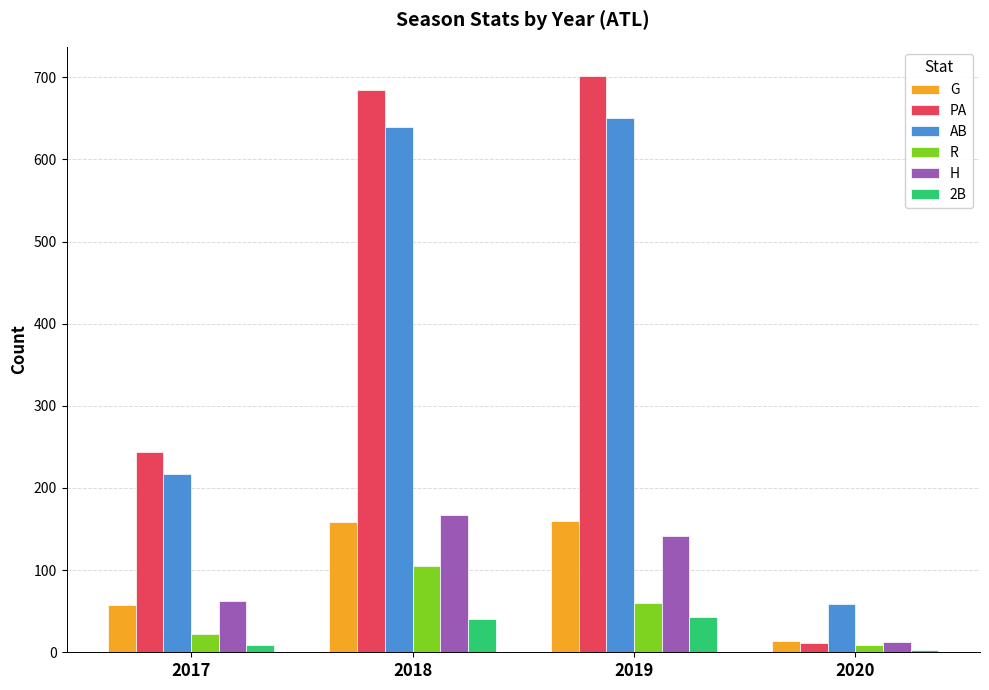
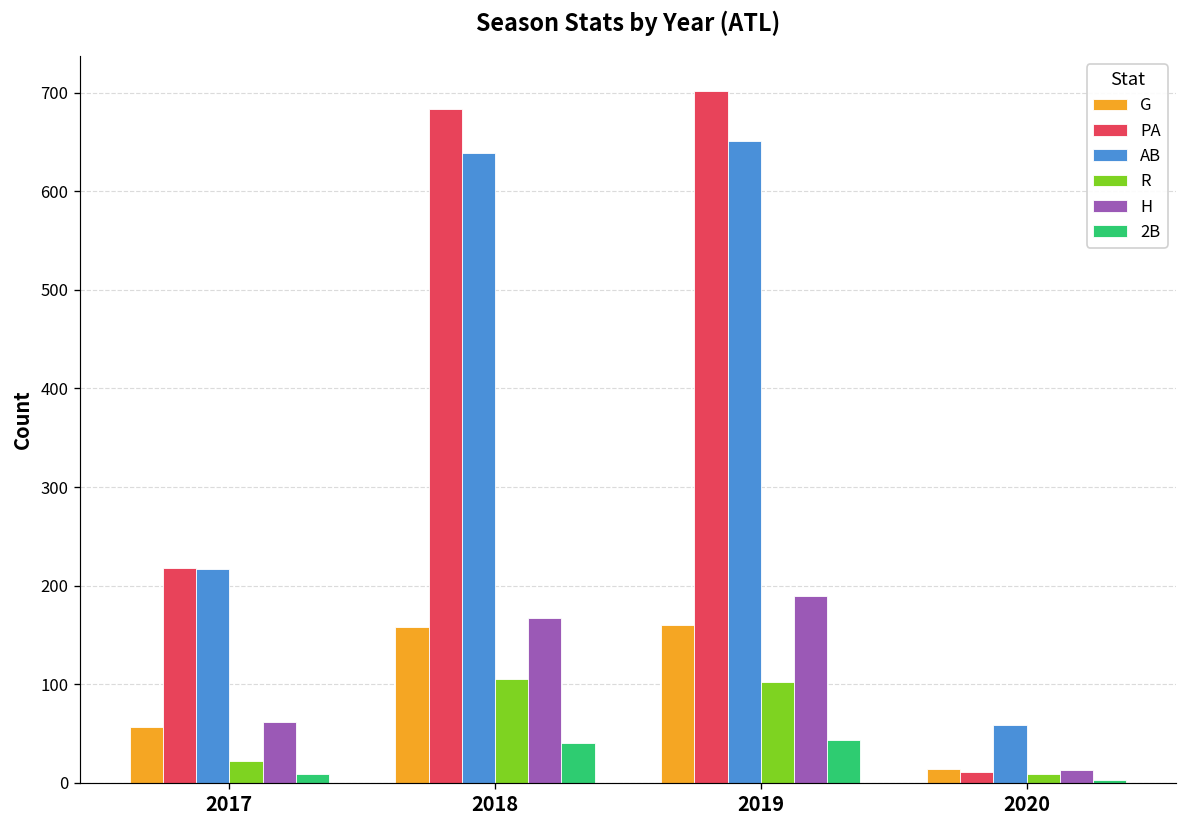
  {
    "G": {
      "2017": 60,
      "2018": 160,
      "2019": 160,
      "2020": 10
    },
    "PA": {
-     "2017": 240,
+     "2017": 220,
      "2018": 680,
      "2019": 700,
      "2020": 10
    },
    "AB": {
      "2017": 220,
      "2018": 640,
      "2019": 650,
      "2020": 60
    },
    "R": {
      "2017": 20,
      "2018": 110,
-     "2019": 60,
+     "2019": 100,
      "2020": 10
    },
    "H": {
      "2017": 60,
      "2018": 170,
-     "2019": 140,
+     "2019": 190,
      "2020": 10
    },
    "2B": {
      "2017": 10,
      "2018": 40,
      "2019": 40
    }
  }
